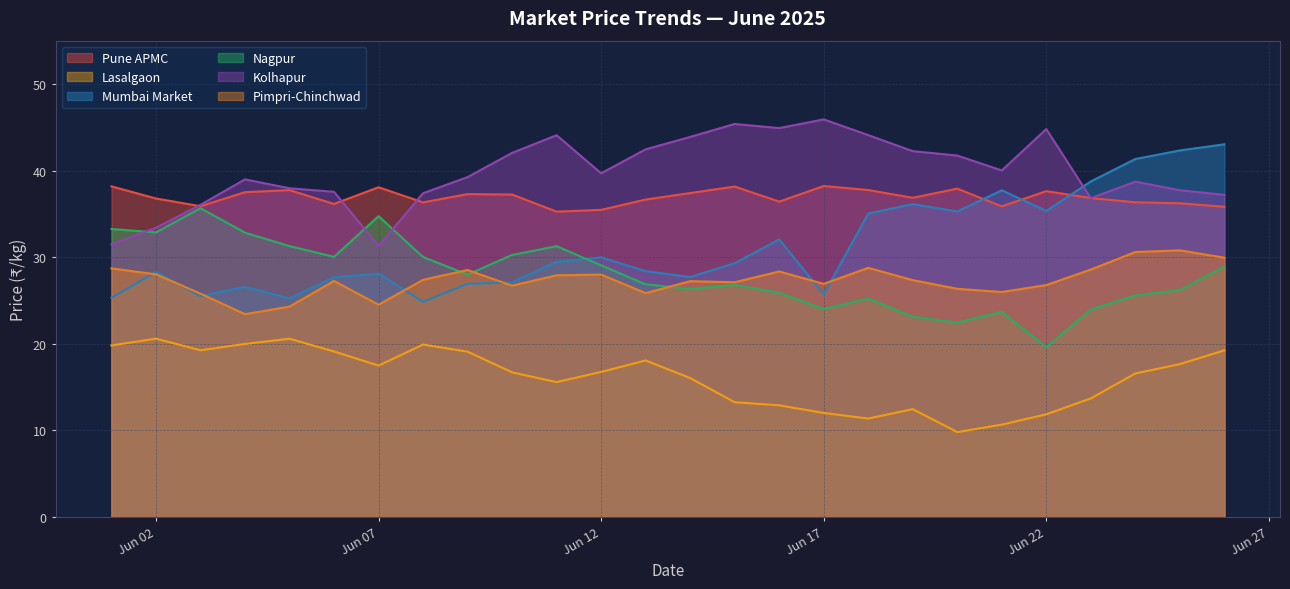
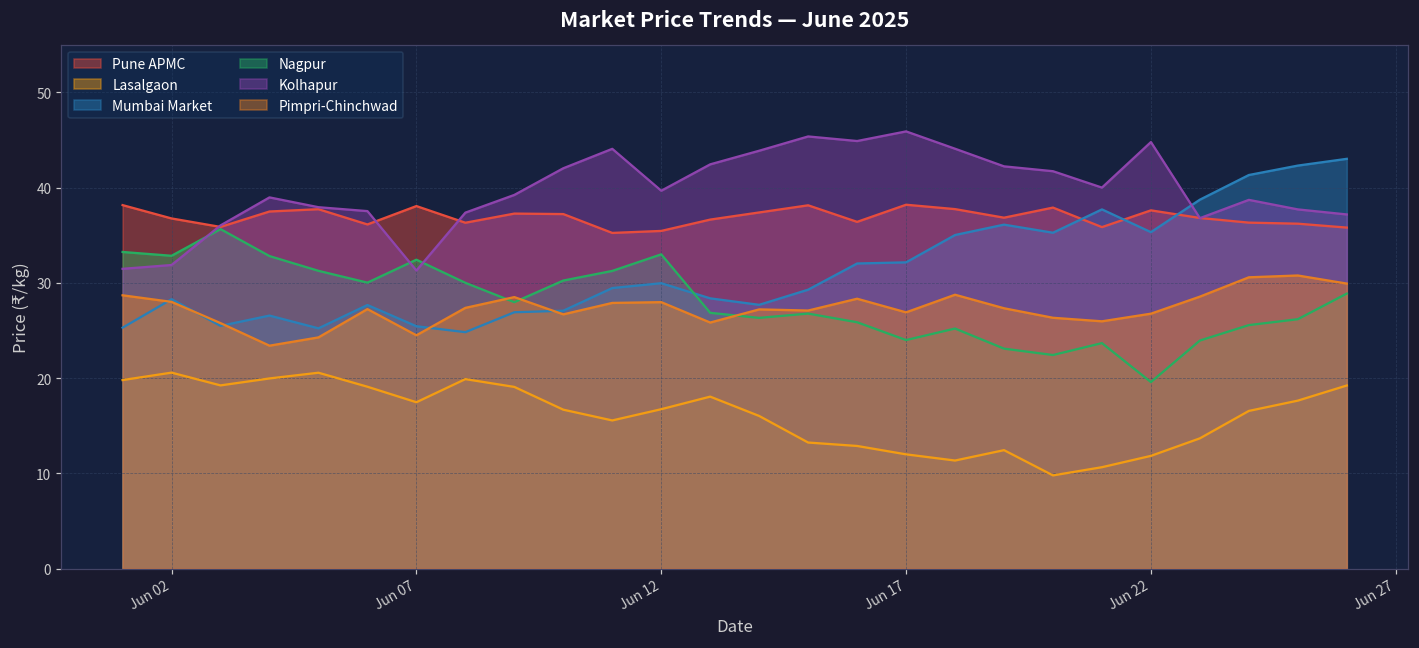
  {
    "Mumbai Market": {
-     "Jun 07": 28,
+     "Jun 07": 25,
      "Jun 12": 30,
-     "Jun 17": 26,
+     "Jun 17": 32,
      "Jun 22": 35
    },
    "Nagpur": {
      "Jun 02": 33,
-     "Jun 07": 35,
-     "Jun 12": 29,
+     "Jun 07": 32,
+     "Jun 12": 33,
      "Jun 17": 24,
      "Jun 22": 20
    },
    "Kolhapur": {
-     "Jun 02": 33,
+     "Jun 02": 32,
      "Jun 07": 31,
      "Jun 12": 40,
      "Jun 17": 46,
      "Jun 22": 45
    }
  }
